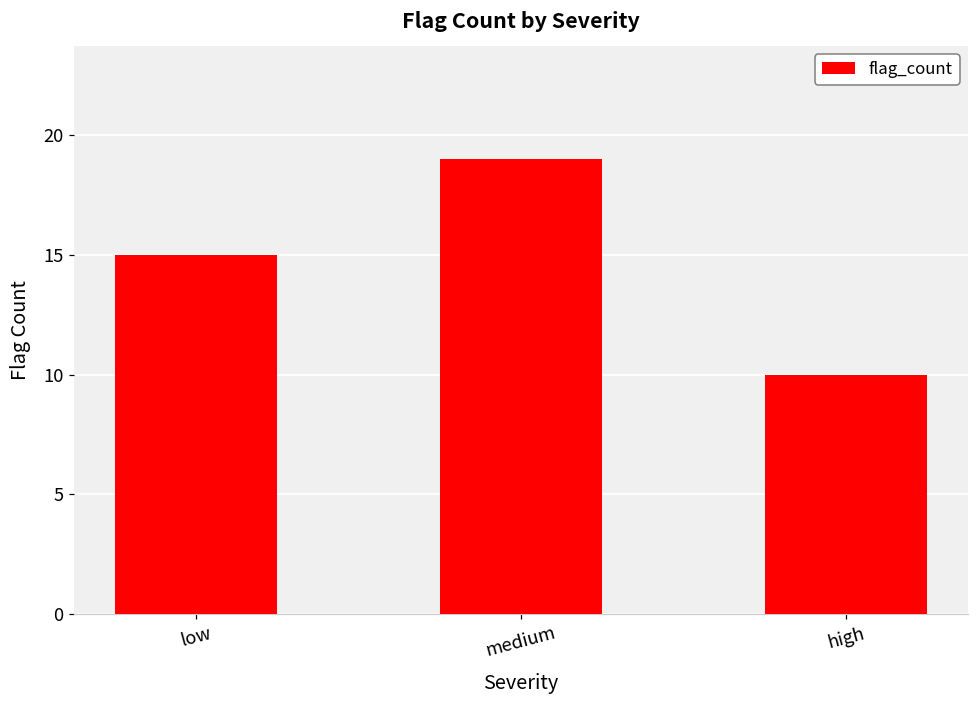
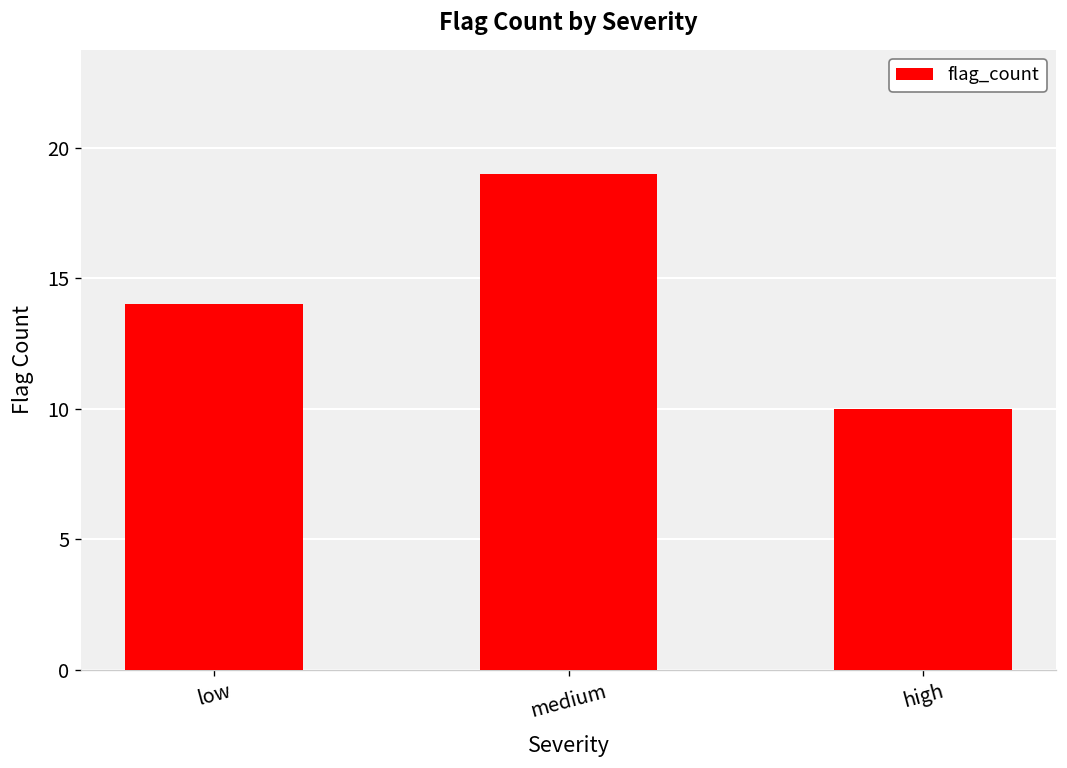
  {
-   "low": 15,
+   "low": 14,
    "medium": 19,
    "high": 10
  }
